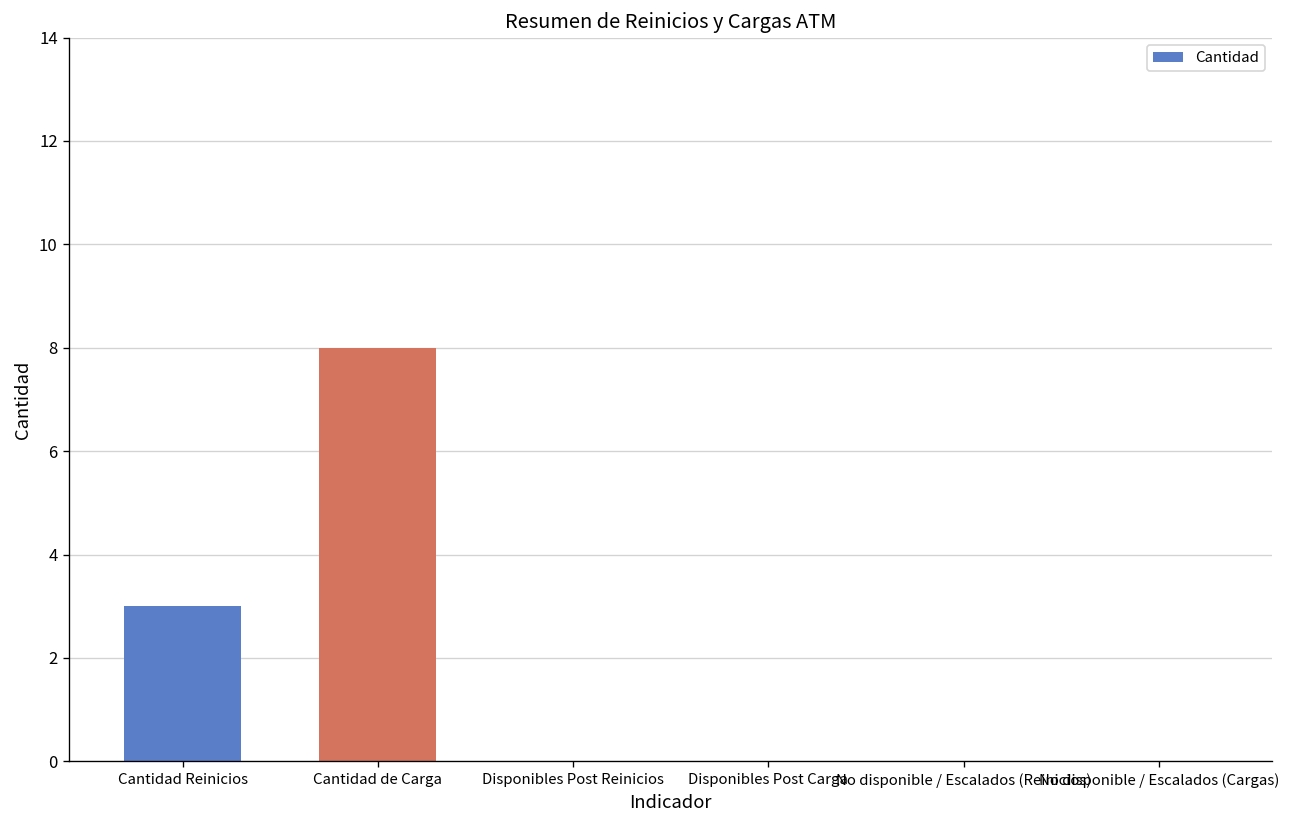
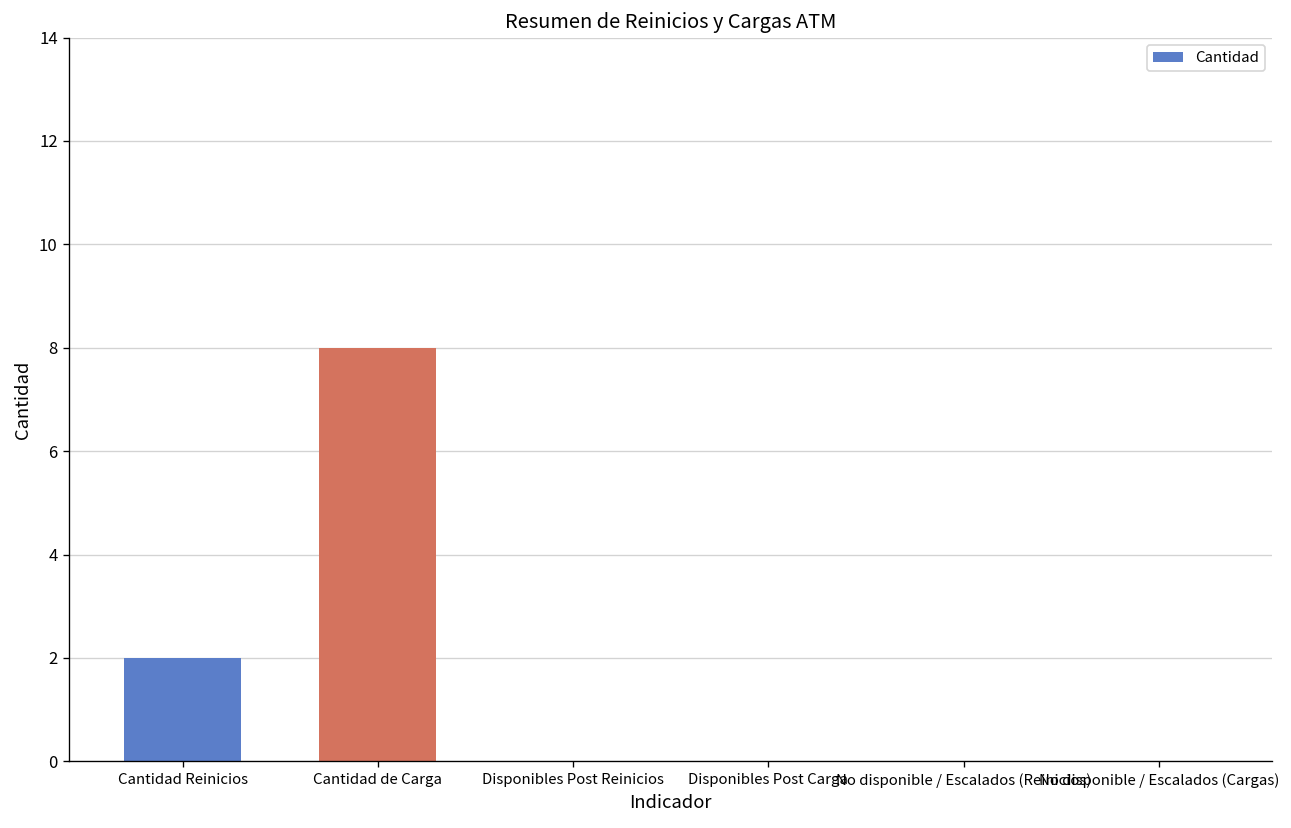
  {
-   "Cantidad Reinicios": 3,
+   "Cantidad Reinicios": 2,
    "Cantidad de Carga": 8,
    "Disponibles Post Reinicios": 0,
    "Disponibles Post Carga": 0
  }
